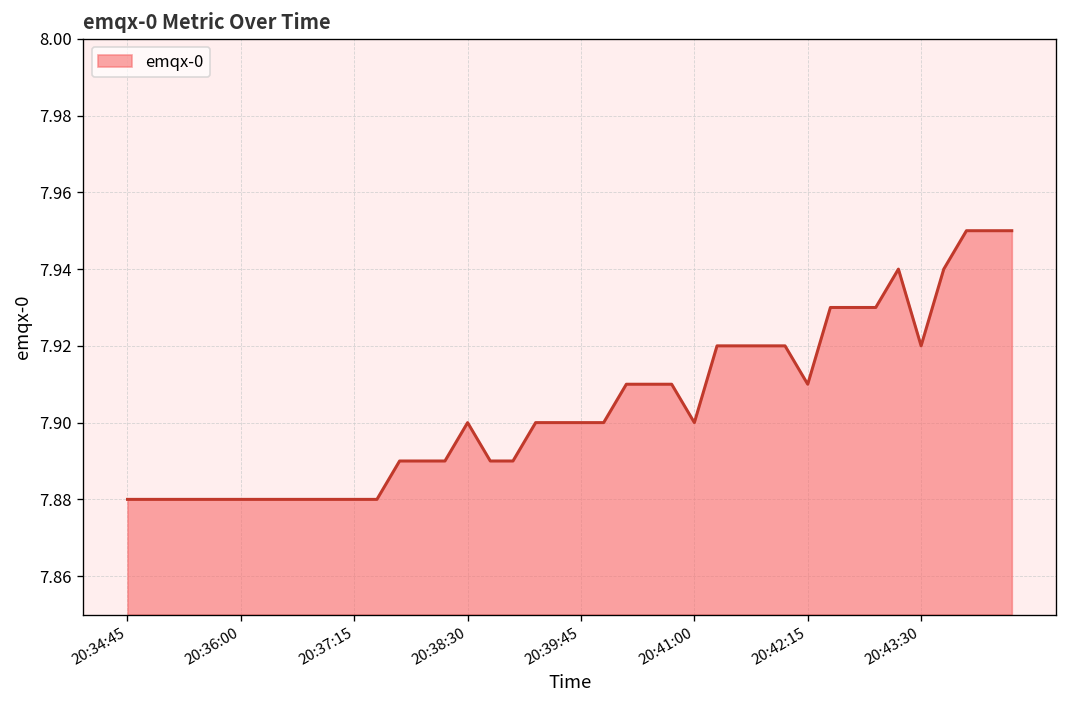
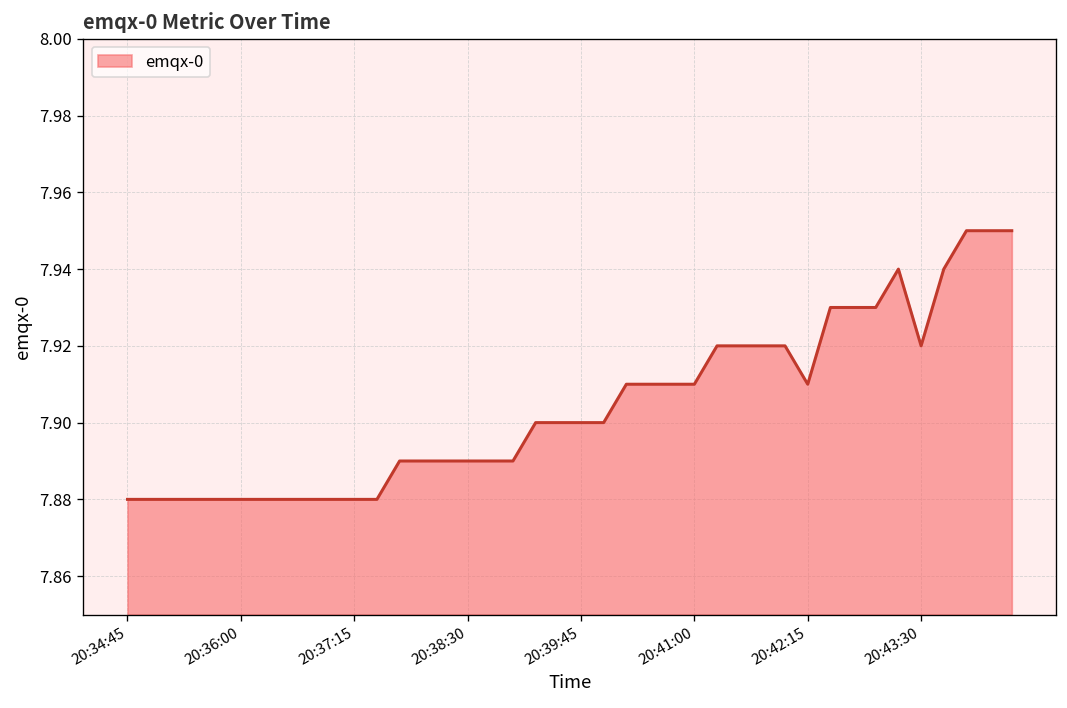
  {
    "20:34:45": 7.88,
    "20:36:00": 7.88,
    "20:37:15": 7.88,
-   "20:38:30": 7.90,
+   "20:38:30": 7.89,
    "20:39:45": 7.90,
-   "20:41:00": 7.90,
+   "20:41:00": 7.91,
    "20:42:15": 7.91,
    "20:43:30": 7.92
  }
